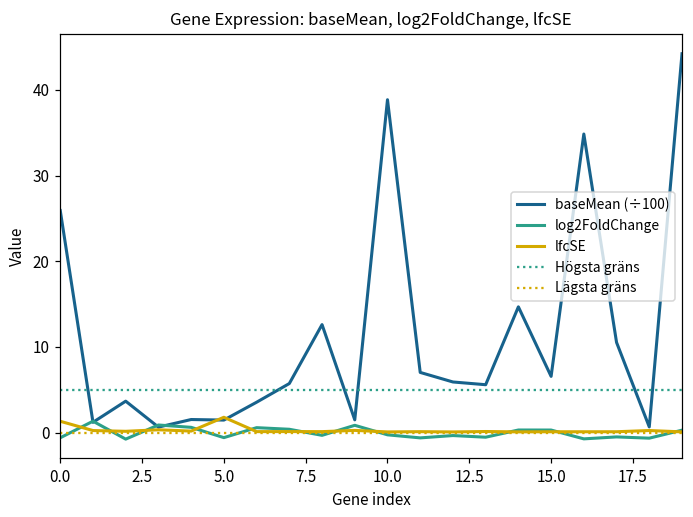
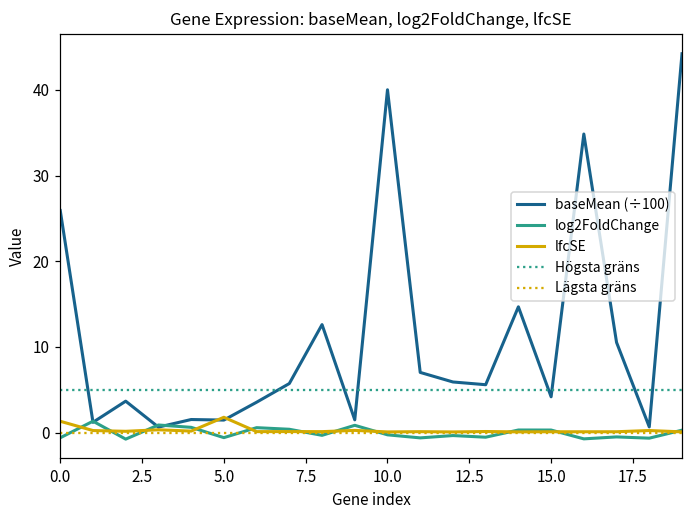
  {
    "baseMean (÷100)": {
      "0.0": 26,
      "5.0": 1,
-     "10.0": 39,
-     "15.0": 7
+     "10.0": 40,
+     "15.0": 4
    },
    "log2FoldChange": {
      "0.0": -1,
      "5.0": -1,
      "10.0": 0
    },
    "lfcSE": {
      "0.0": 1,
      "5.0": 2,
      "10.0": 0
    }
  }
